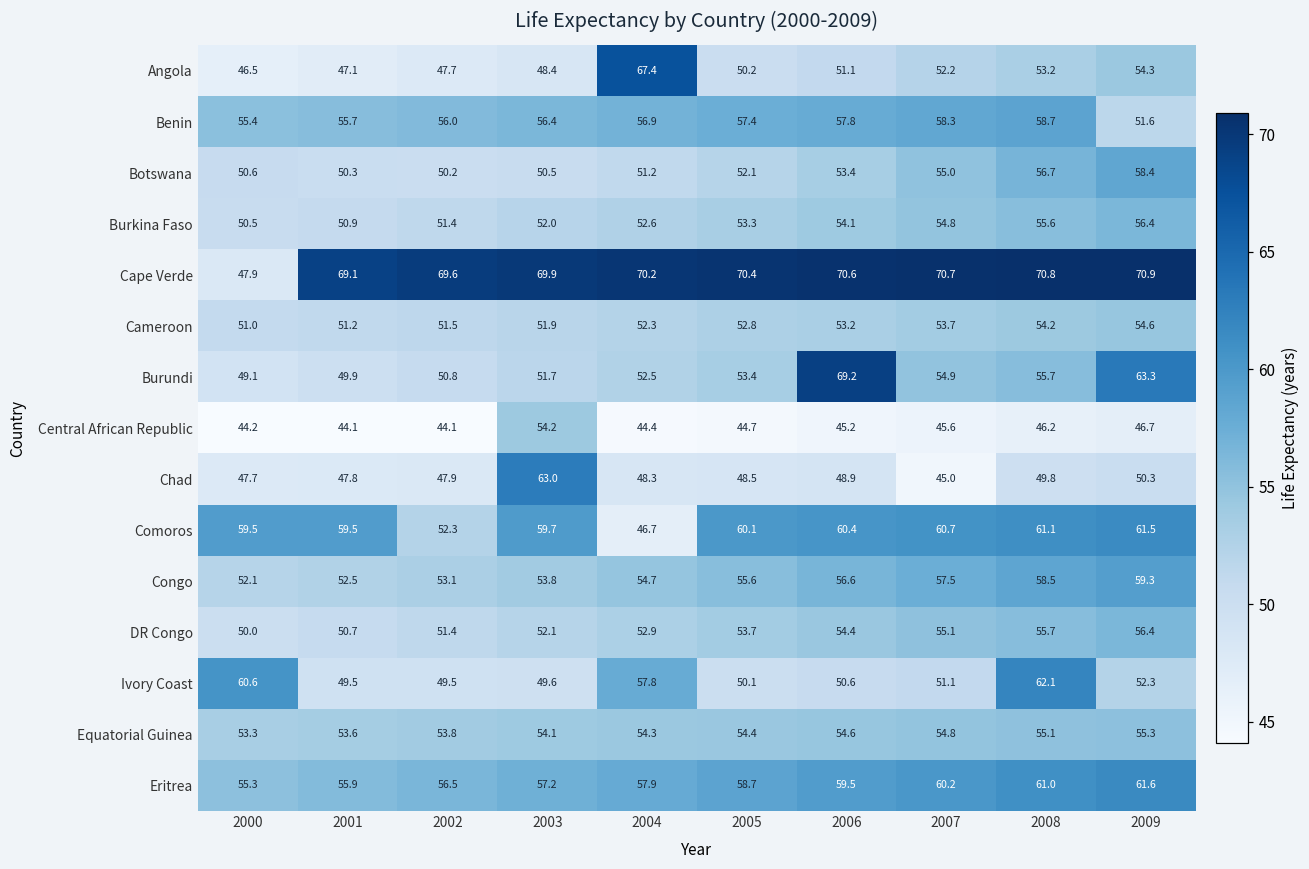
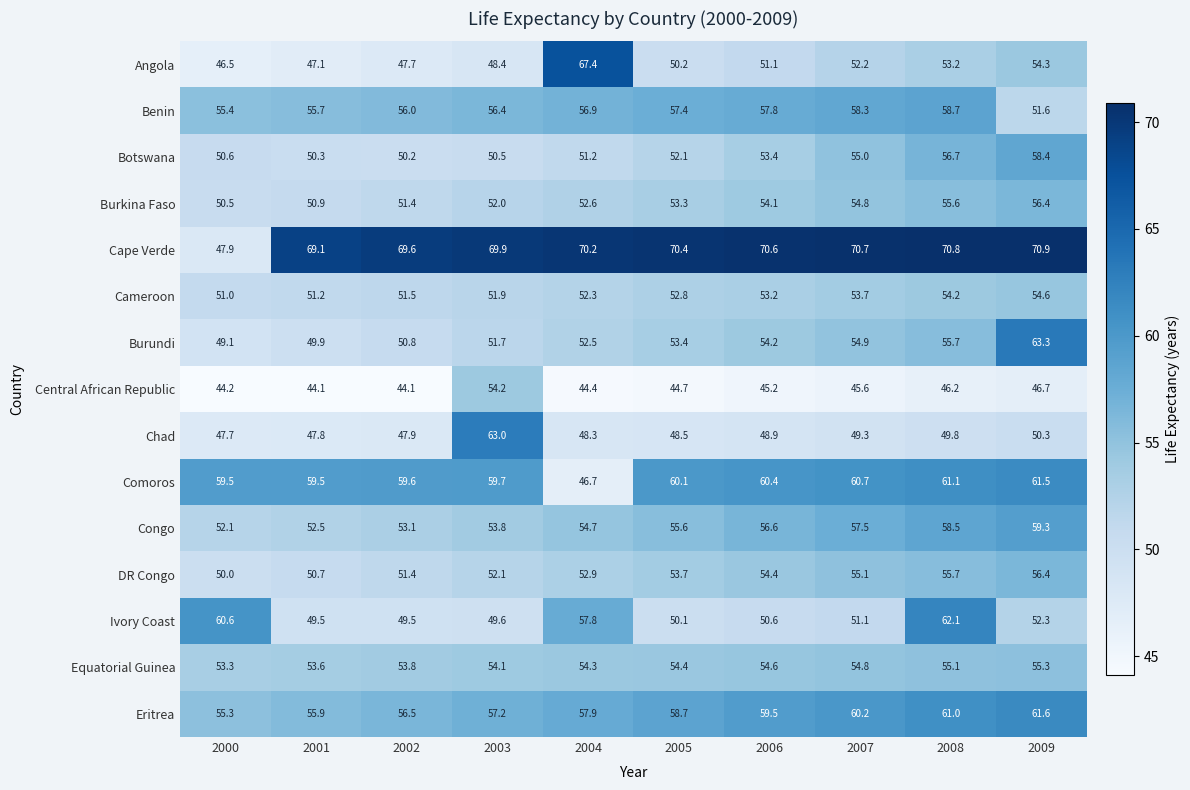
  {
    "Angola": {
      "2000": 46.5,
      "2001": 47.1,
      "2002": 47.7,
      "2003": 48.4,
      "2004": 67.4,
      "2005": 50.2,
      "2006": 51.1,
      "2007": 52.2,
      "2008": 53.2,
      "2009": 54.3
    },
    "Benin": {
      "2000": 55.4,
      "2001": 55.7,
      "2002": 56.0,
      "2003": 56.4,
      "2004": 56.9,
      "2005": 57.4,
      "2006": 57.8,
      "2007": 58.3,
      "2008": 58.7,
      "2009": 51.6
    },
    "Botswana": {
      "2000": 50.6,
      "2001": 50.3,
      "2002": 50.2,
      "2003": 50.5,
      "2004": 51.2,
      "2005": 52.1,
      "2006": 53.4,
      "2007": 55.0,
      "2008": 56.7,
      "2009": 58.4
    },
    "Burkina Faso": {
      "2000": 50.5,
      "2001": 50.9,
      "2002": 51.4,
      "2003": 52.0,
      "2004": 52.6,
      "2005": 53.3,
      "2006": 54.1,
      "2007": 54.8,
      "2008": 55.6,
      "2009": 56.4
    },
    "Cape Verde": {
      "2000": 47.9,
      "2001": 69.1,
      "2002": 69.6,
      "2003": 69.9,
      "2004": 70.2,
      "2005": 70.4,
      "2006": 70.6,
      "2007": 70.7,
      "2008": 70.8,
      "2009": 70.9
    },
    "Cameroon": {
      "2000": 51.0,
      "2001": 51.2,
      "2002": 51.5,
      "2003": 51.9,
      "2004": 52.3,
      "2005": 52.8,
      "2006": 53.2,
      "2007": 53.7,
      "2008": 54.2,
      "2009": 54.6
    },
    "Burundi": {
      "2000": 49.1,
      "2001": 49.9,
      "2002": 50.8,
      "2003": 51.7,
      "2004": 52.5,
      "2005": 53.4,
-     "2006": 69.2,
+     "2006": 54.2,
      "2007": 54.9,
      "2008": 55.7,
      "2009": 63.3
    },
    "Central African Republic": {
      "2000": 44.2,
      "2001": 44.1,
      "2002": 44.1,
      "2003": 54.2,
      "2004": 44.4,
      "2005": 44.7,
      "2006": 45.2,
      "2007": 45.6,
      "2008": 46.2,
      "2009": 46.7
    },
    "Chad": {
      "2000": 47.7,
      "2001": 47.8,
      "2002": 47.9,
      "2003": 63.0,
      "2004": 48.3,
      "2005": 48.5,
      "2006": 48.9,
-     "2007": 45.0,
+     "2007": 49.3,
      "2008": 49.8,
      "2009": 50.3
    },
    "Comoros": {
      "2000": 59.5,
      "2001": 59.5,
-     "2002": 52.3,
+     "2002": 59.6,
      "2003": 59.7,
      "2004": 46.7,
      "2005": 60.1,
      "2006": 60.4,
      "2007": 60.7,
      "2008": 61.1,
      "2009": 61.5
    },
    "Congo": {
      "2000": 52.1,
      "2001": 52.5,
      "2002": 53.1,
      "2003": 53.8,
      "2004": 54.7,
      "2005": 55.6,
      "2006": 56.6,
      "2007": 57.5,
      "2008": 58.5,
      "2009": 59.3
    },
    "DR Congo": {
      "2000": 50.0,
      "2001": 50.7,
      "2002": 51.4,
      "2003": 52.1,
      "2004": 52.9,
      "2005": 53.7,
      "2006": 54.4,
      "2007": 55.1,
      "2008": 55.7,
      "2009": 56.4
    },
    "Ivory Coast": {
      "2000": 60.6,
      "2001": 49.5,
      "2002": 49.5,
      "2003": 49.6,
      "2004": 57.8,
      "2005": 50.1,
      "2006": 50.6,
      "2007": 51.1,
      "2008": 62.1,
      "2009": 52.3
    },
    "Equatorial Guinea": {
      "2000": 53.3,
      "2001": 53.6,
      "2002": 53.8,
      "2003": 54.1,
      "2004": 54.3,
      "2005": 54.4,
      "2006": 54.6,
      "2007": 54.8,
      "2008": 55.1,
      "2009": 55.3
    },
    "Eritrea": {
      "2000": 55.3,
      "2001": 55.9,
      "2002": 56.5,
      "2003": 57.2,
      "2004": 57.9,
      "2005": 58.7,
      "2006": 59.5,
      "2007": 60.2,
      "2008": 61.0,
      "2009": 61.6
    }
  }
